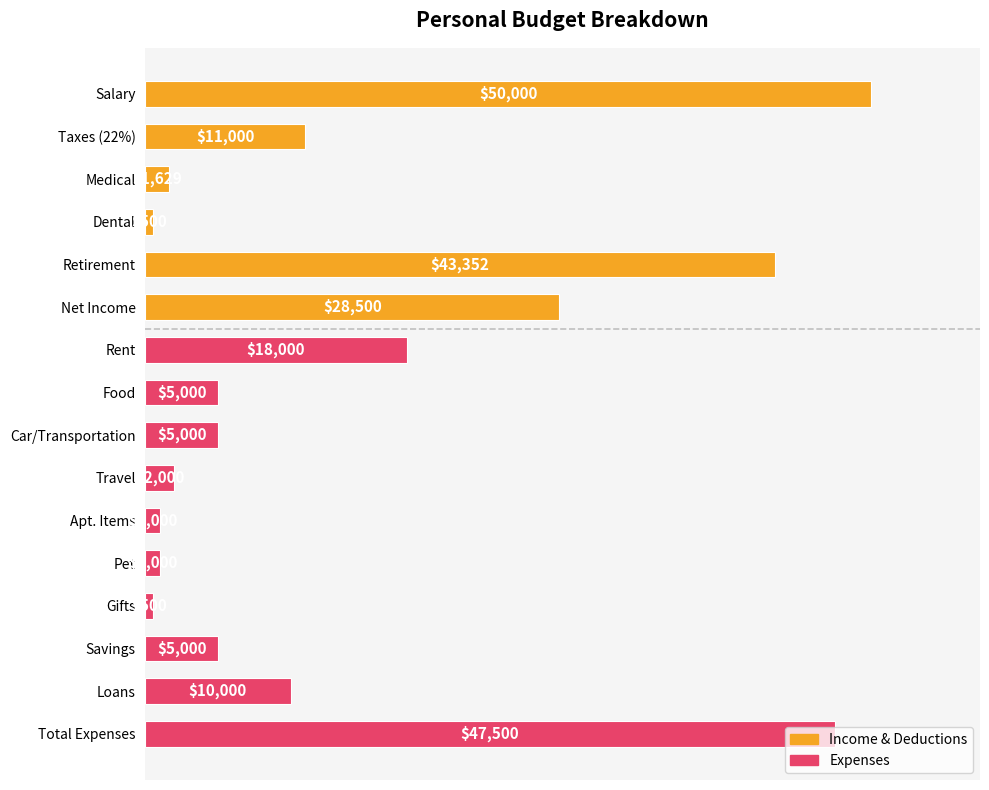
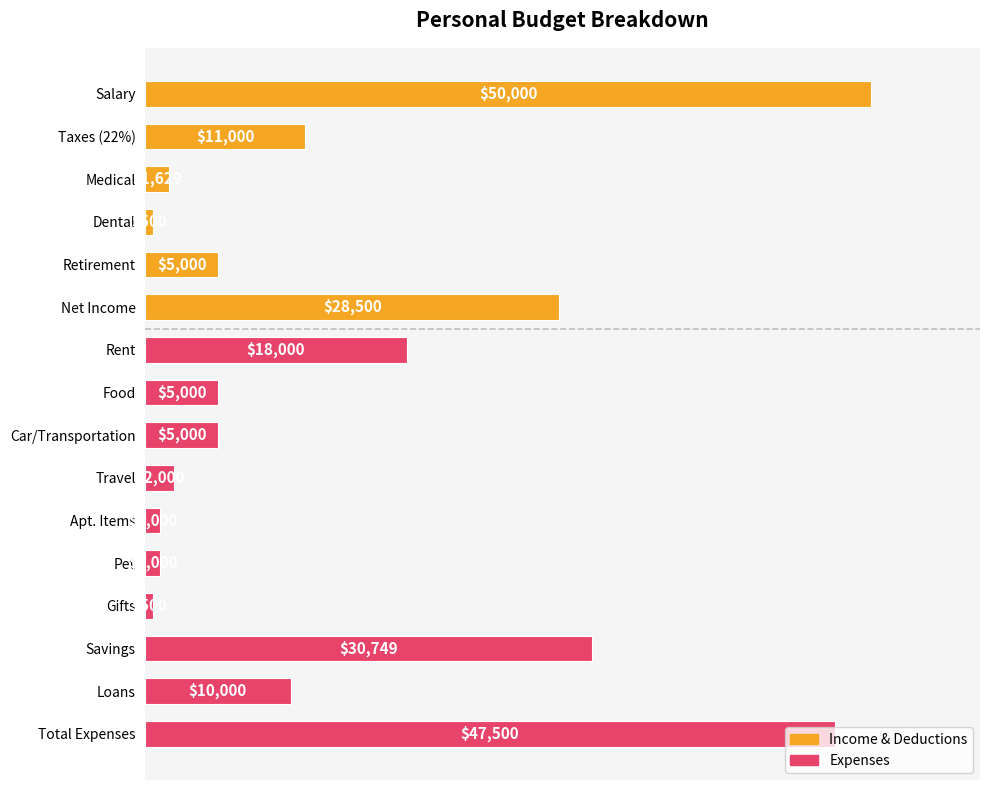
  {
    "Salary": "$50,000",
    "Taxes (22%)": "$11,000",
-   "Retirement": "$43,352",
+   "Retirement": "$5,000",
    "Net Income": "$28,500",
    "Rent": "$18,000",
    "Food": "$5,000",
    "Car/Transportation": "$5,000",
-   "Savings": "$5,000",
+   "Savings": "$30,749",
    "Loans": "$10,000"
  }
